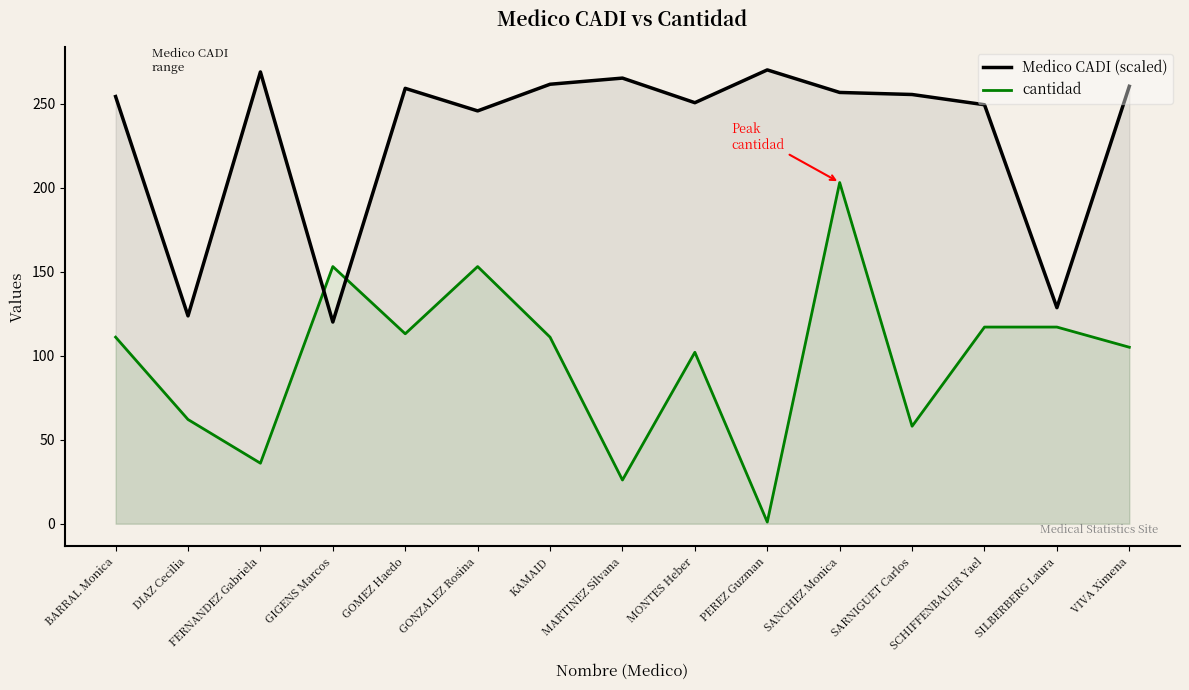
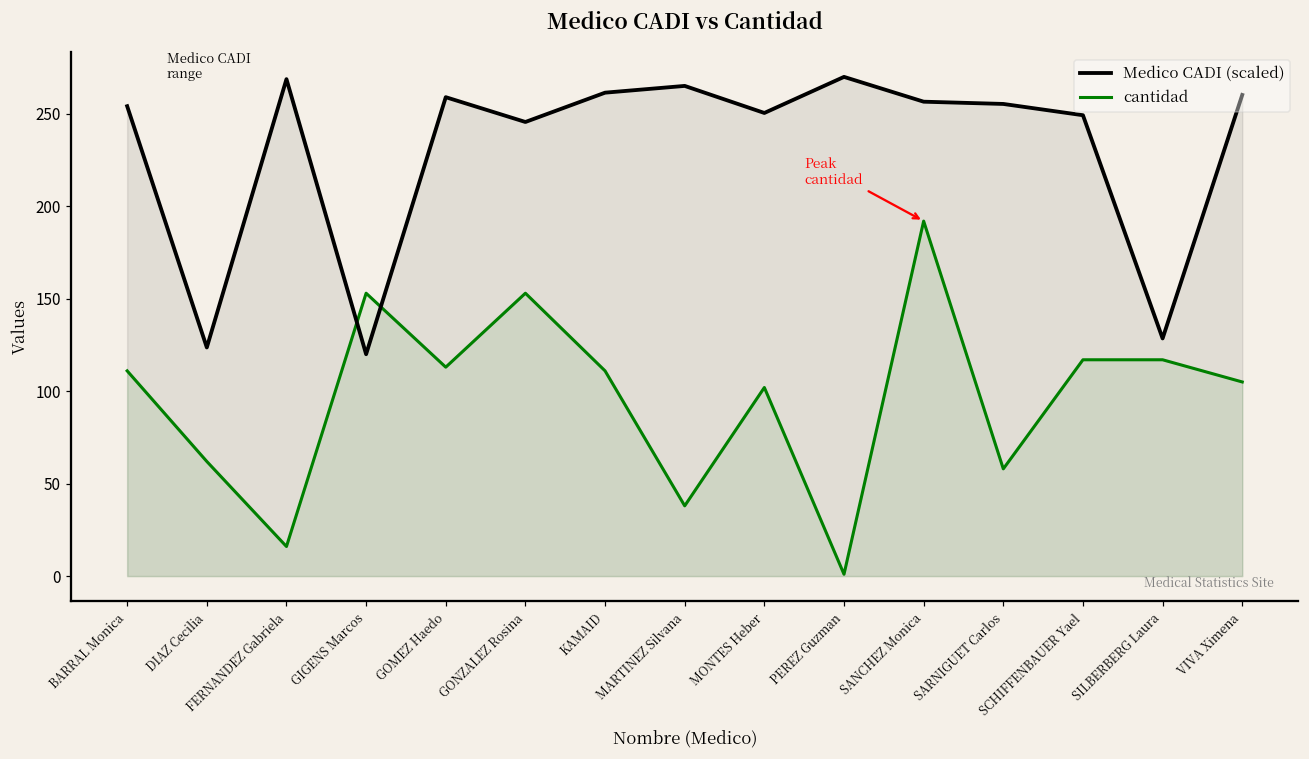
  {
    "Medico CADI (scaled)": {
      "BARRAL Monica": 254,
      "DIAZ Cecilia": 124,
      "FERNANDEZ Gabriela": 269,
      "GIGENS Marcos": 120,
      "GOMEZ Haedo": 259,
      "GONZALEZ Rosina": 246,
      "KAMAID": 261,
      "MARTINEZ Silvana": 265,
      "MONTES Heber": 250,
      "PEREZ Guzman": 270,
      "SANCHEZ Monica": 257,
      "SARNIGUET Carlos": 255,
      "SCHIFFENBAUER Yael": 249,
      "SILBERBERG Laura": 129
    },
    "cantidad": {
      "BARRAL Monica": 111,
      "DIAZ Cecilia": 62,
-     "FERNANDEZ Gabriela": 36,
+     "FERNANDEZ Gabriela": 16,
      "GIGENS Marcos": 153,
      "GOMEZ Haedo": 113,
      "GONZALEZ Rosina": 153,
      "KAMAID": 111,
-     "MARTINEZ Silvana": 26,
+     "MARTINEZ Silvana": 38,
      "MONTES Heber": 102,
      "PEREZ Guzman": 1,
-     "SANCHEZ Monica": 203,
+     "SANCHEZ Monica": 192,
      "SARNIGUET Carlos": 58,
      "SCHIFFENBAUER Yael": 117,
      "SILBERBERG Laura": 117,
      "VIVA Ximena": 105
    }
  }
